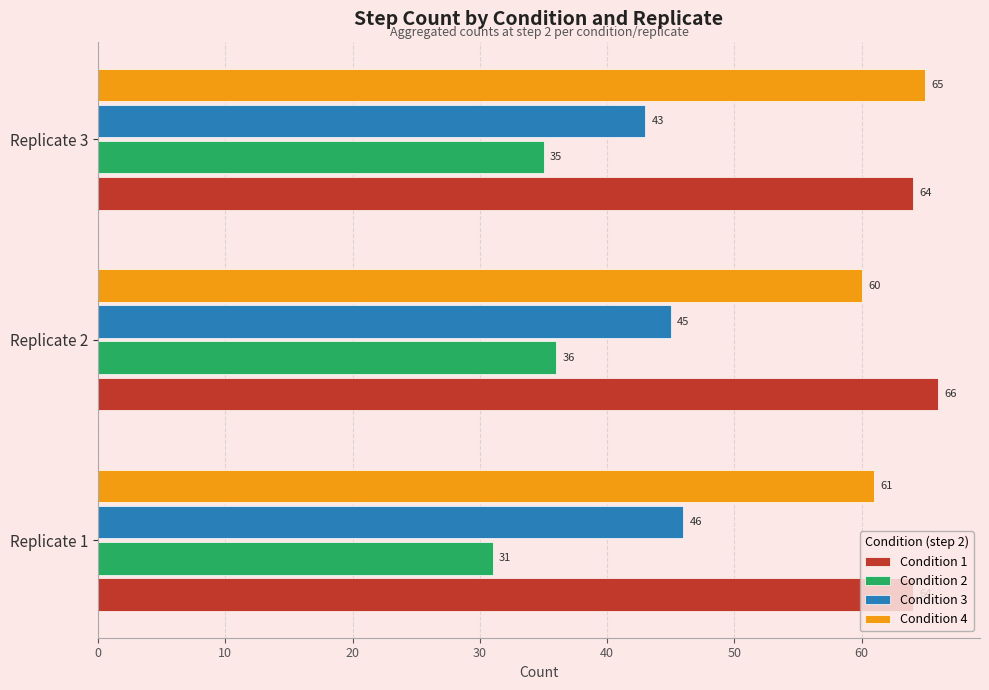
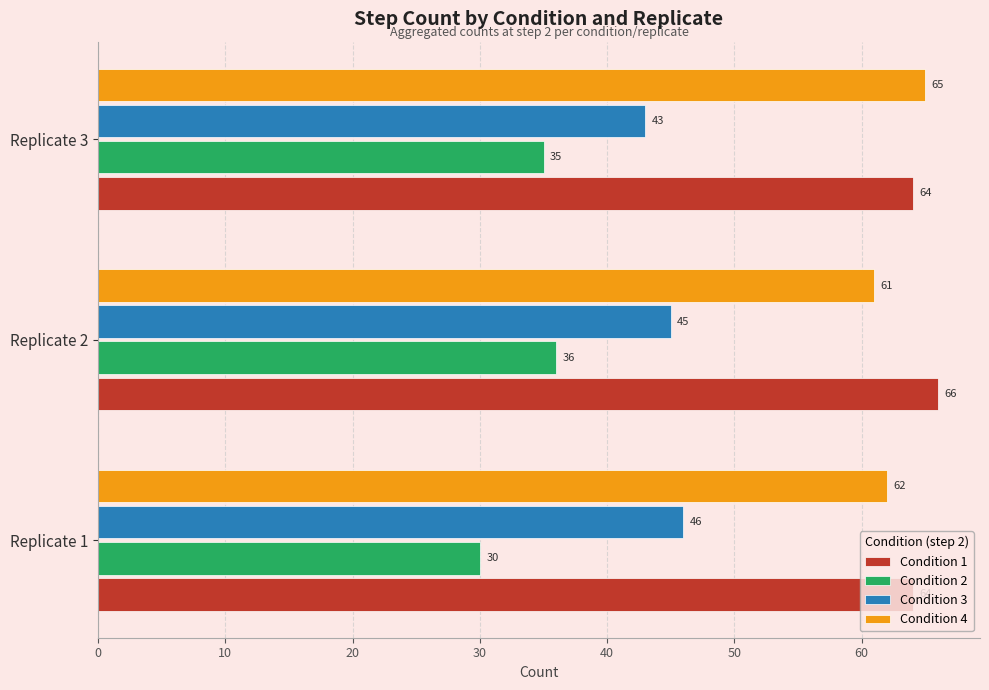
  {
    "Condition 1": {
      "Replicate 3": 64,
      "Replicate 2": 66
    },
    "Condition 2": {
      "Replicate 3": 35,
      "Replicate 2": 36,
-     "Replicate 1": 31
+     "Replicate 1": 30
    },
    "Condition 3": {
      "Replicate 3": 43,
      "Replicate 2": 45,
      "Replicate 1": 46
    },
    "Condition 4": {
      "Replicate 3": 65,
-     "Replicate 2": 60,
-     "Replicate 1": 61
+     "Replicate 2": 61,
+     "Replicate 1": 62
    }
  }
